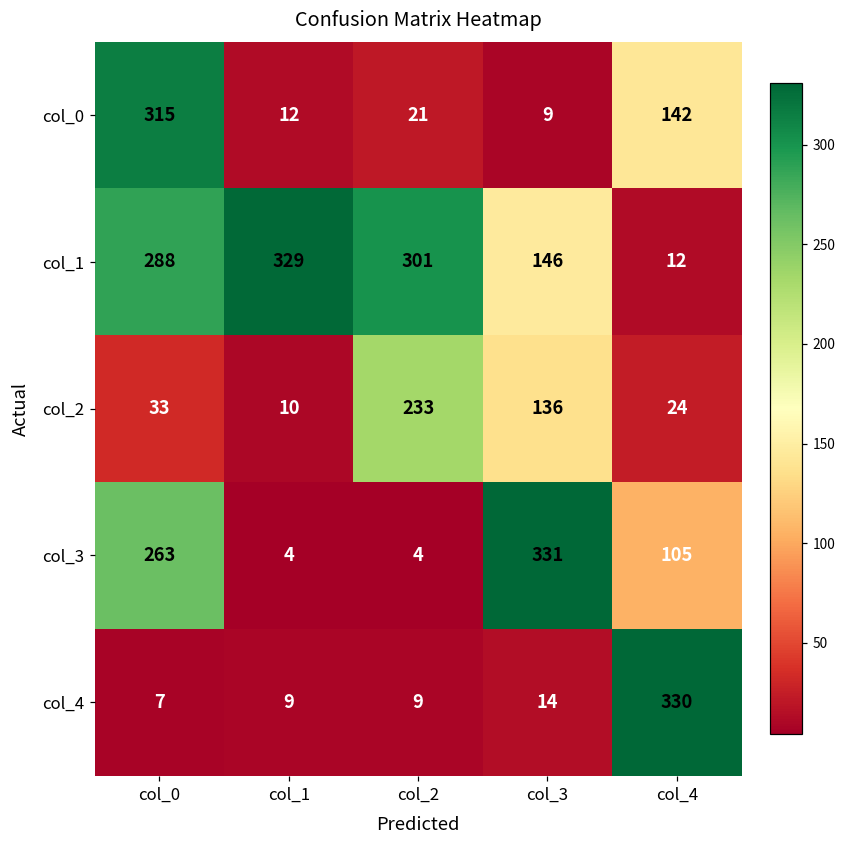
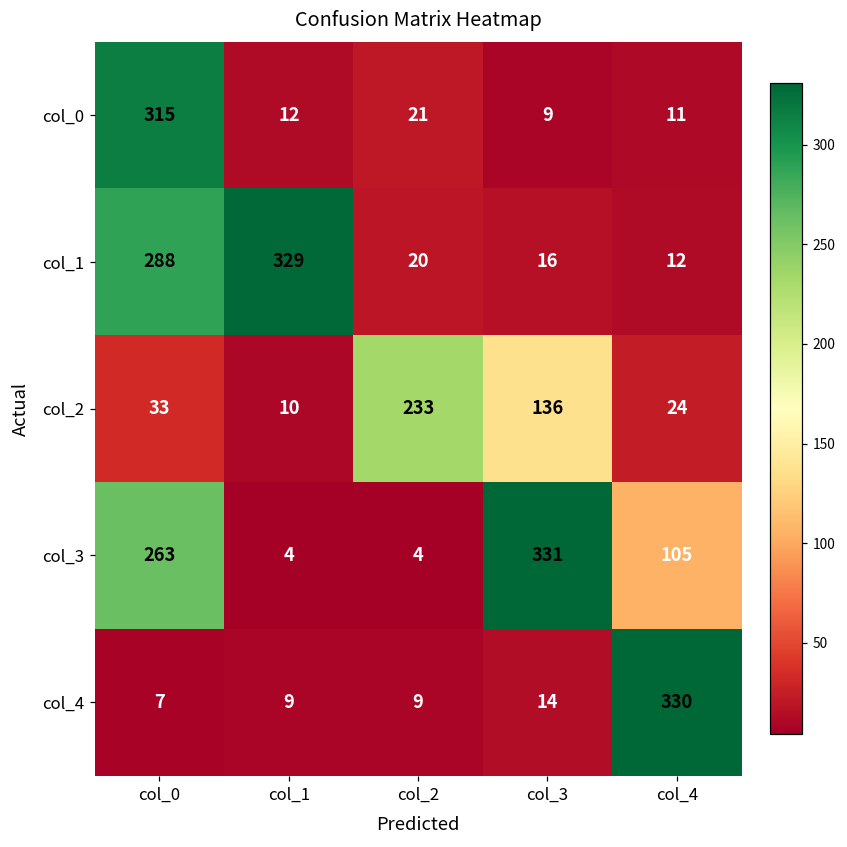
  {
    "col_0": {
      "col_0": 315,
      "col_1": 12,
      "col_2": 21,
      "col_3": 9,
-     "col_4": 142
+     "col_4": 11
    },
    "col_1": {
      "col_0": 288,
      "col_1": 329,
-     "col_2": 301,
-     "col_3": 146,
+     "col_2": 20,
+     "col_3": 16,
      "col_4": 12
    },
    "col_2": {
      "col_0": 33,
      "col_1": 10,
      "col_2": 233,
      "col_3": 136,
      "col_4": 24
    },
    "col_3": {
      "col_0": 263,
      "col_1": 4,
      "col_2": 4,
      "col_3": 331,
      "col_4": 105
    },
    "col_4": {
      "col_0": 7,
      "col_1": 9,
      "col_2": 9,
      "col_3": 14,
      "col_4": 330
    }
  }
